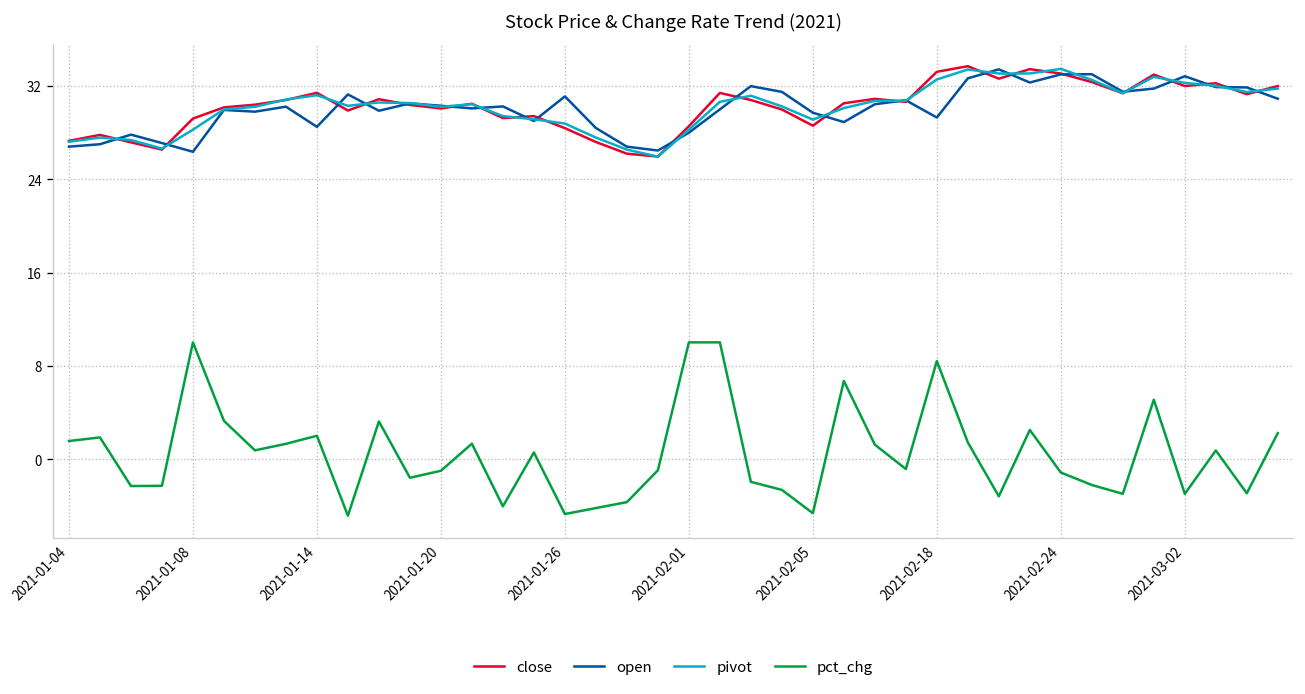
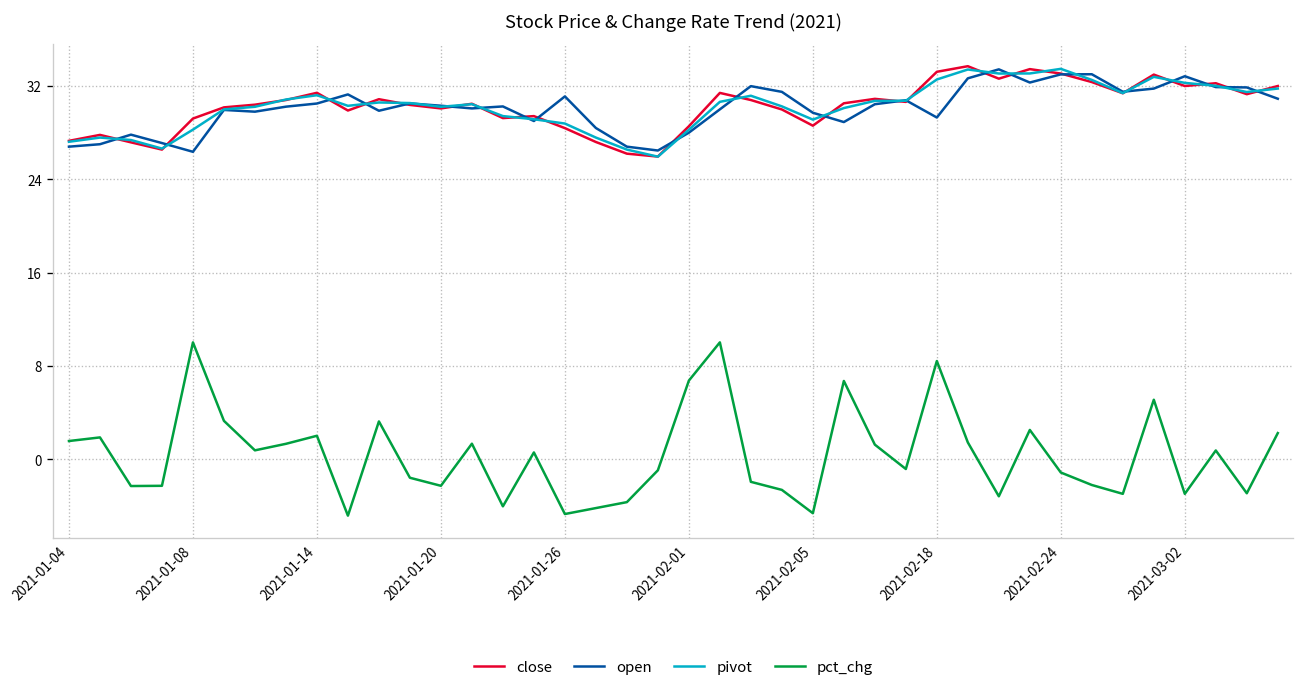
  {
    "close": {
      "2021-01-08": 29,
      "2021-01-26": 28,
      "2021-02-01": 29,
      "2021-02-05": 29,
      "2021-02-18": 33,
      "2021-03-02": 32
    },
    "open": {
      "2021-01-04": 27,
      "2021-01-08": 26,
-     "2021-01-14": 29,
+     "2021-01-14": 31,
      "2021-01-26": 31,
      "2021-02-05": 30,
      "2021-02-18": 29,
      "2021-03-02": 33
    },
    "pivot": {
      "2021-01-08": 28,
      "2021-01-26": 29,
      "2021-02-05": 29,
      "2021-02-18": 33,
      "2021-02-24": 33,
      "2021-03-02": 32
    },
    "pct_chg": {
      "2021-01-04": 2,
      "2021-01-08": 10,
      "2021-01-14": 2,
-     "2021-01-20": -1,
+     "2021-01-20": -2,
      "2021-01-26": -5,
-     "2021-02-01": 10,
+     "2021-02-01": 7,
      "2021-02-05": -5,
      "2021-02-18": 8,
      "2021-02-24": -1,
      "2021-03-02": -3
    }
  }
